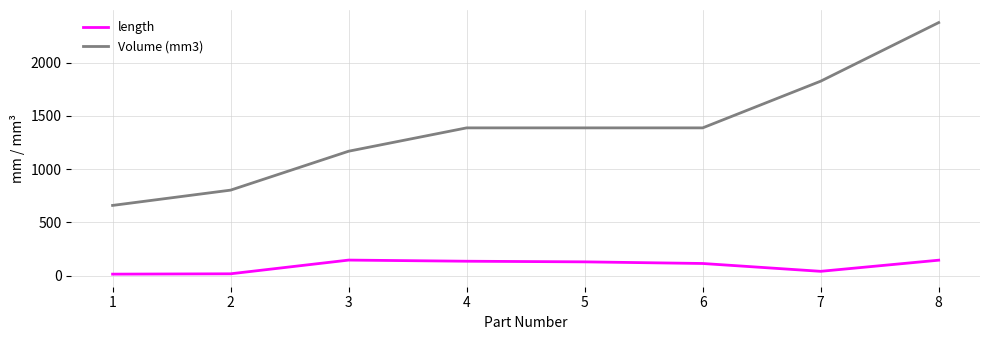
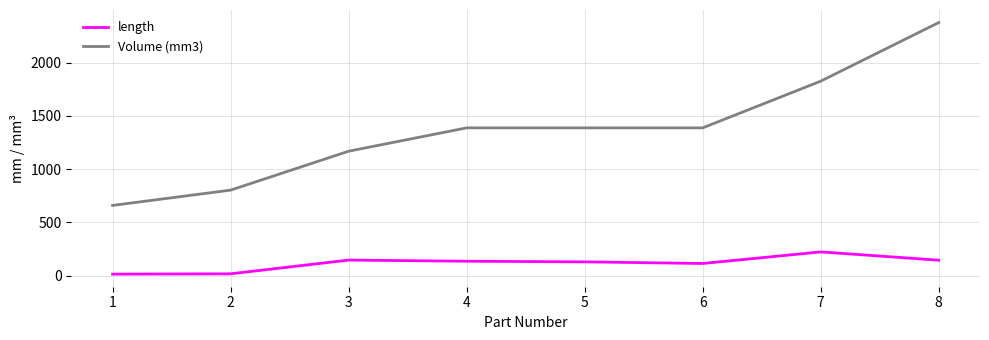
  {
    "length": {
      "1": 20,
      "2": 20,
      "3": 150,
      "4": 140,
      "5": 130,
      "6": 120,
-     "7": 40,
+     "7": 220,
      "8": 150
    },
    "Volume (mm3)": {
      "1": 660,
      "2": 800,
      "3": 1170,
      "4": 1390,
      "5": 1390,
      "6": 1390,
      "7": 1830,
      "8": 2380
    }
  }
